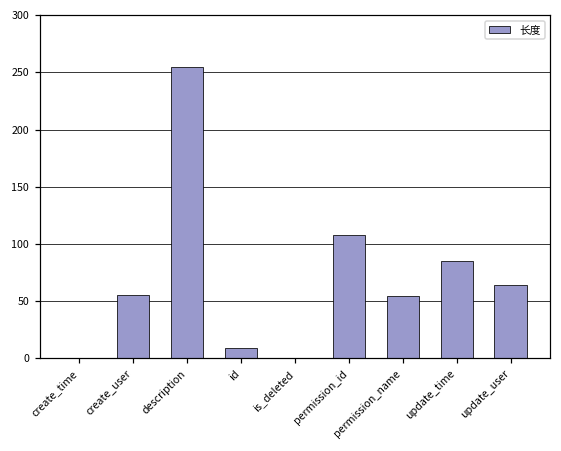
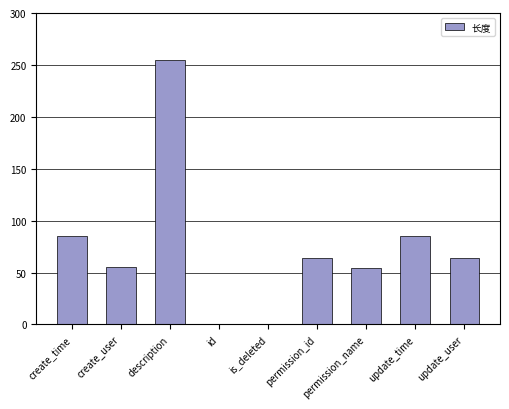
  {
-   "create_time": 0,
+   "create_time": 85,
    "create_user": 55,
    "description": 255,
-   "id": 9,
+   "id": 0,
    "is_deleted": 0,
-   "permission_id": 108,
+   "permission_id": 64,
    "permission_name": 54,
    "update_time": 85,
    "update_user": 64
  }
